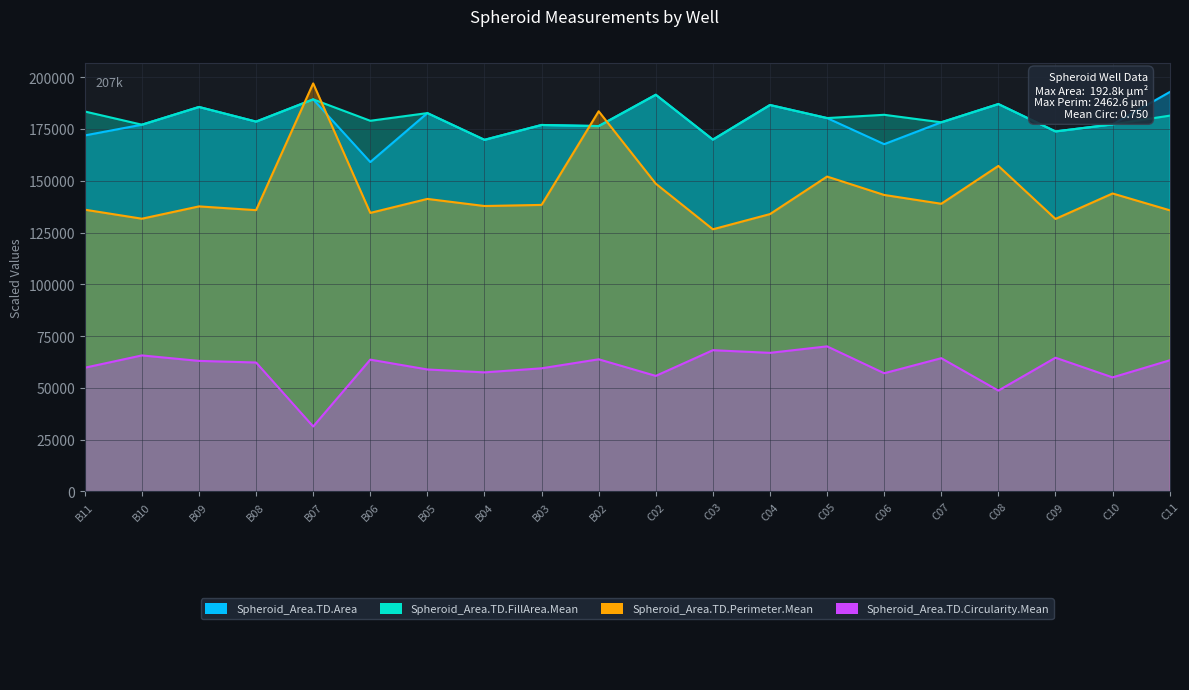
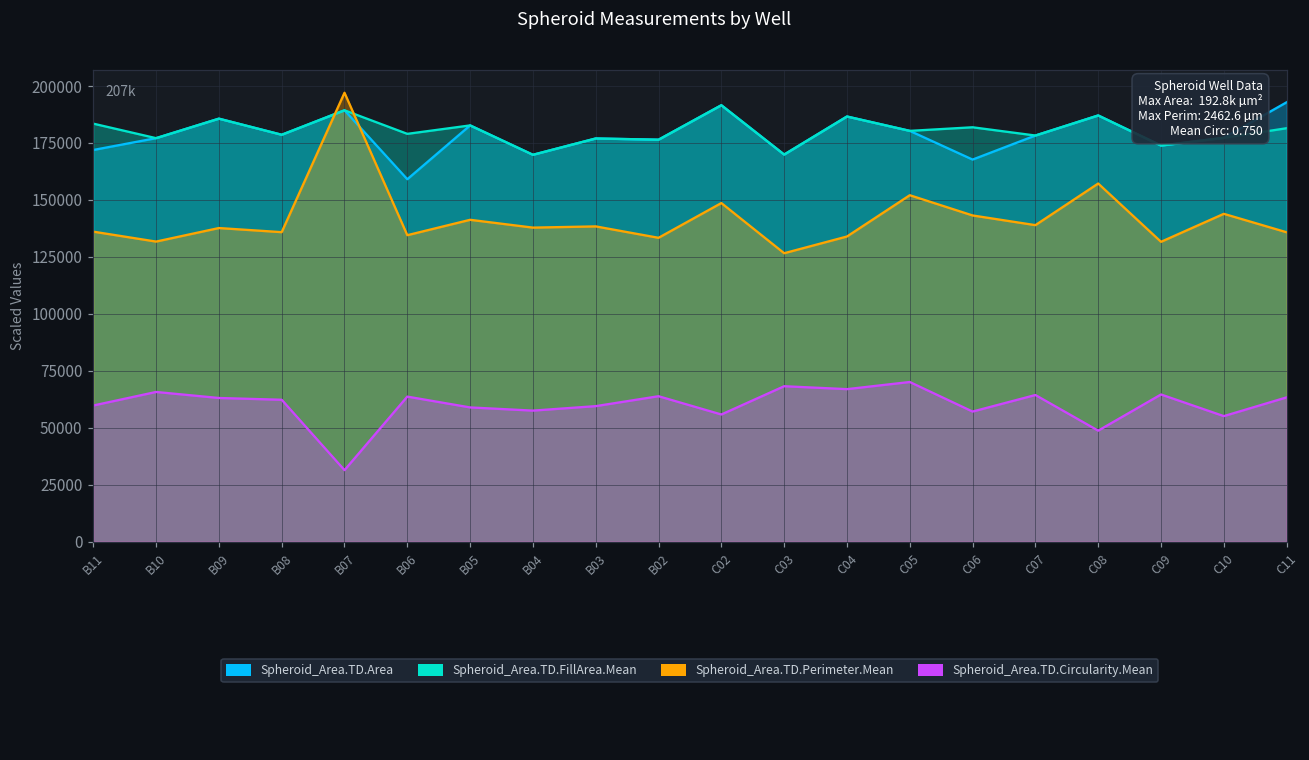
  {
    "Spheroid_Area.TD.Perimeter.Mean": {
      "B11": 136000,
      "B10": 132000,
      "B09": 138000,
      "B08": 136000,
      "B07": 197000,
      "B06": 134000,
      "B05": 141000,
      "B04": 138000,
      "B03": 138000,
-     "B02": 184000,
+     "B02": 133000,
      "C02": 149000,
      "C03": 127000,
      "C04": 134000,
      "C05": 152000,
      "C06": 143000,
      "C07": 139000,
      "C08": 157000,
      "C09": 132000,
      "C10": 144000,
      "C11": 136000
    },
    "Spheroid_Area.TD.Circularity.Mean": {
      "B11": 60000,
      "B10": 66000,
      "B09": 63000,
      "B08": 62000,
      "B07": 31000,
      "B06": 64000,
      "B05": 59000,
      "B04": 58000,
      "B03": 59000,
      "B02": 64000,
      "C02": 56000,
      "C03": 68000,
      "C04": 67000,
      "C05": 70000,
      "C06": 57000,
      "C07": 64000,
      "C08": 49000,
      "C09": 65000,
      "C10": 55000,
      "C11": 63000
    }
  }
